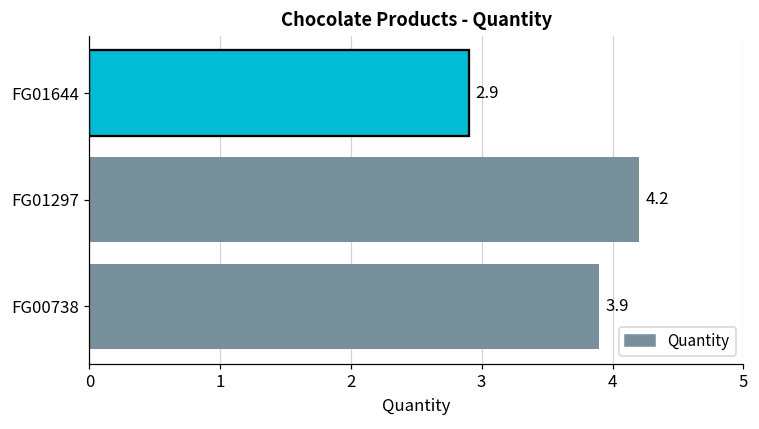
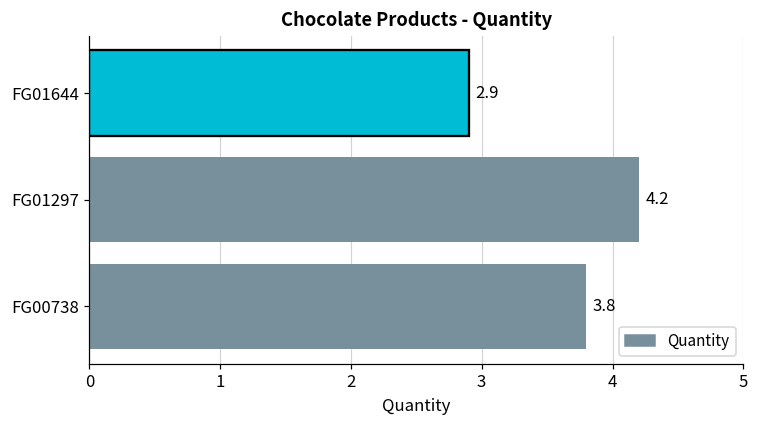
  {
    "FG01644": 2.9,
    "FG01297": 4.2,
-   "FG00738": 3.9
+   "FG00738": 3.8
  }
